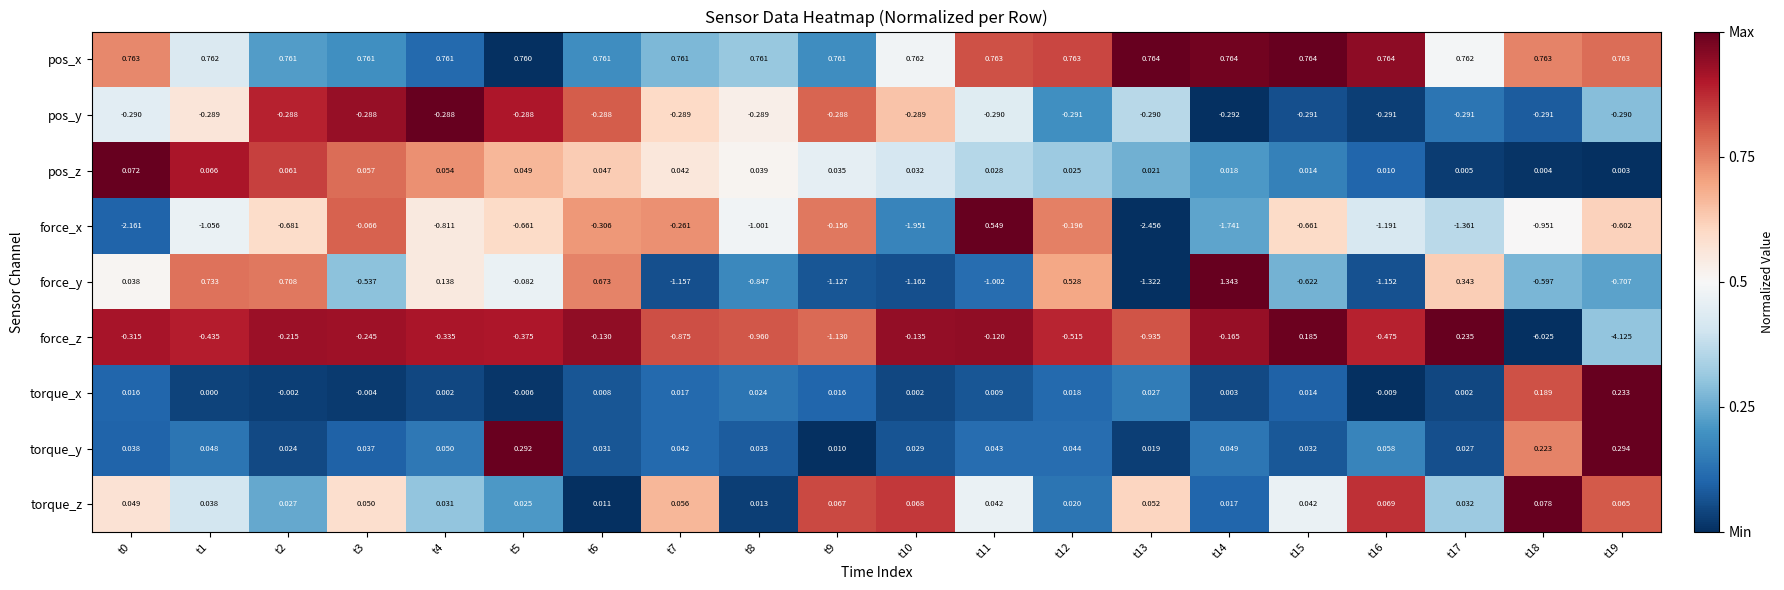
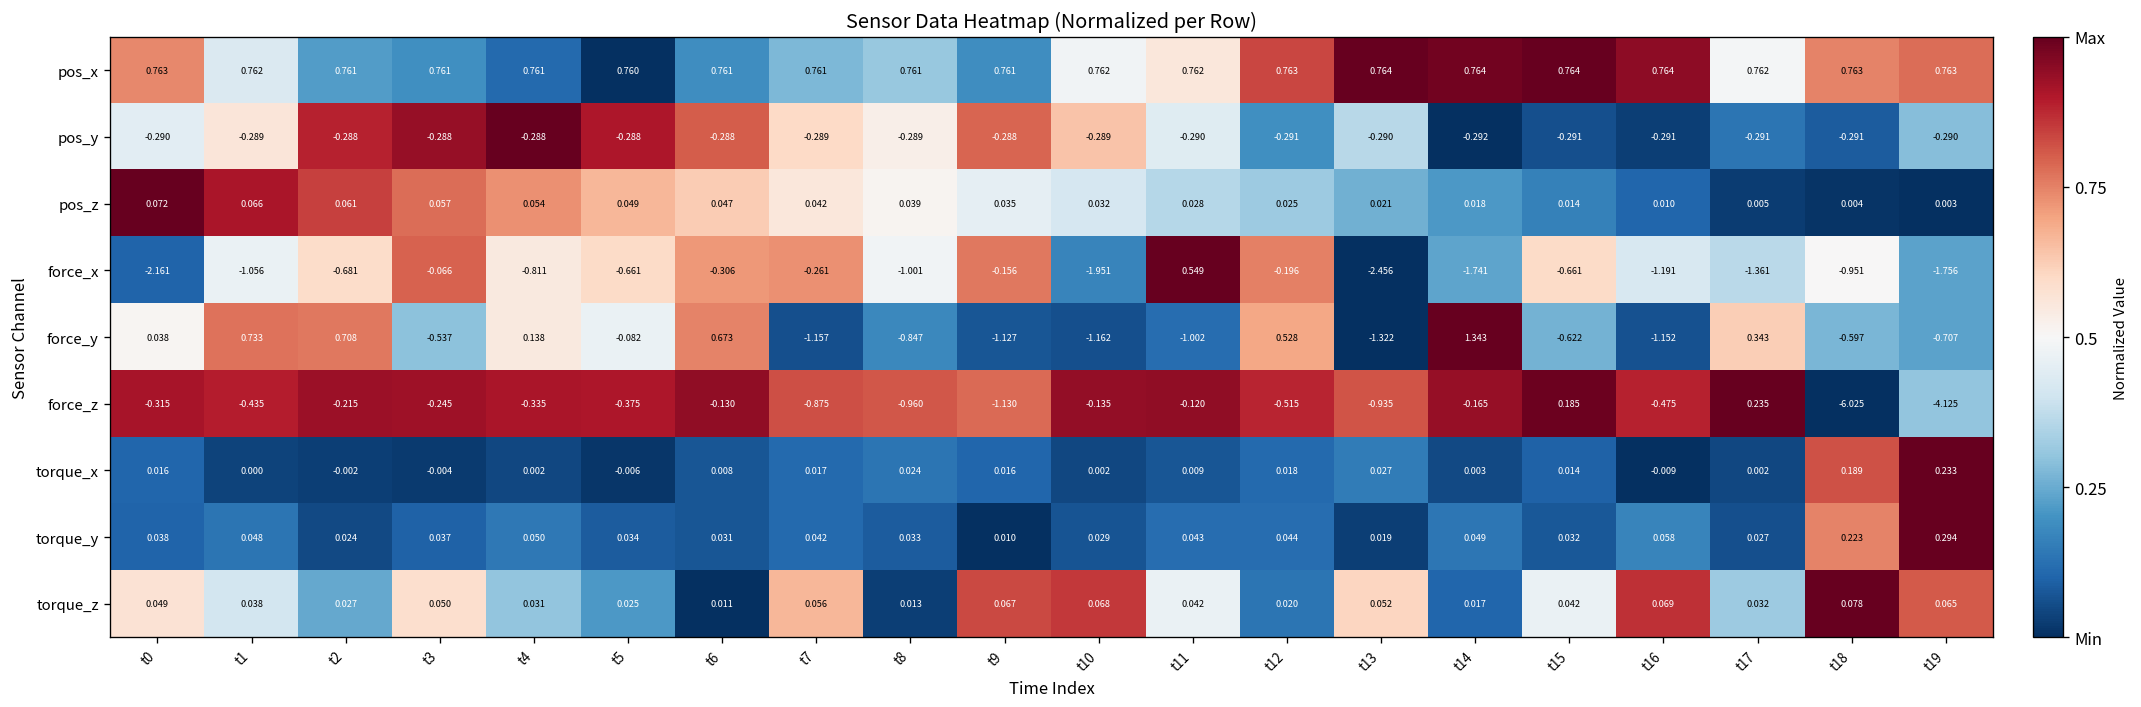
  {
    "pos_x": {
      "t0": 0.763,
      "t1": 0.762,
      "t2": 0.761,
      "t3": 0.761,
      "t4": 0.761,
      "t5": 0.760,
      "t6": 0.761,
      "t7": 0.761,
      "t8": 0.761,
      "t9": 0.761,
      "t10": 0.762,
-     "t11": 0.763,
+     "t11": 0.762,
      "t12": 0.763,
      "t13": 0.764,
      "t14": 0.764,
      "t15": 0.764,
      "t16": 0.764,
      "t17": 0.762,
      "t18": 0.763,
      "t19": 0.763
    },
    "pos_y": {
      "t0": -0.290,
      "t1": -0.289,
      "t2": -0.288,
      "t3": -0.288,
      "t4": -0.288,
      "t5": -0.288,
      "t6": -0.288,
      "t7": -0.289,
      "t8": -0.289,
      "t9": -0.288,
      "t10": -0.289,
      "t11": -0.290,
      "t12": -0.291,
      "t13": -0.290,
      "t14": -0.292,
      "t15": -0.291,
      "t16": -0.291,
      "t17": -0.291,
      "t18": -0.291,
      "t19": -0.290
    },
    "pos_z": {
      "t0": 0.072,
      "t1": 0.066,
      "t2": 0.061,
      "t3": 0.057,
      "t4": 0.054,
      "t5": 0.049,
      "t6": 0.047,
      "t7": 0.042,
      "t8": 0.039,
      "t9": 0.035,
      "t10": 0.032,
      "t11": 0.028,
      "t12": 0.025,
      "t13": 0.021,
      "t14": 0.018,
      "t15": 0.014,
      "t16": 0.010,
      "t17": 0.005,
      "t18": 0.004,
      "t19": 0.003
    },
    "force_x": {
      "t0": -2.161,
      "t1": -1.056,
      "t2": -0.681,
      "t3": -0.066,
      "t4": -0.811,
      "t5": -0.661,
      "t6": -0.306,
      "t7": -0.261,
      "t8": -1.001,
      "t9": -0.156,
      "t10": -1.951,
      "t11": 0.549,
      "t12": -0.196,
      "t13": -2.456,
      "t14": -1.741,
      "t15": -0.661,
      "t16": -1.191,
      "t17": -1.361,
      "t18": -0.951,
-     "t19": -0.602
+     "t19": -1.756
    },
    "force_y": {
      "t0": 0.038,
      "t1": 0.733,
      "t2": 0.708,
      "t3": -0.537,
      "t4": 0.138,
      "t5": -0.082,
      "t6": 0.673,
      "t7": -1.157,
      "t8": -0.847,
      "t9": -1.127,
      "t10": -1.162,
      "t11": -1.002,
      "t12": 0.528,
      "t13": -1.322,
      "t14": 1.343,
      "t15": -0.622,
      "t16": -1.152,
      "t17": 0.343,
      "t18": -0.597,
      "t19": -0.707
    },
    "force_z": {
      "t0": -0.315,
      "t1": -0.435,
      "t2": -0.215,
      "t3": -0.245,
      "t4": -0.335,
      "t5": -0.375,
      "t6": -0.130,
      "t7": -0.875,
      "t8": -0.960,
      "t9": -1.130,
      "t10": -0.135,
      "t11": -0.120,
      "t12": -0.515,
      "t13": -0.935,
      "t14": -0.165,
      "t15": 0.185,
      "t16": -0.475,
      "t17": 0.235,
      "t18": -6.025,
      "t19": -4.125
    },
    "torque_x": {
      "t0": 0.016,
      "t1": 0.000,
      "t2": -0.002,
      "t3": -0.004,
      "t4": 0.002,
      "t5": -0.006,
      "t6": 0.008,
      "t7": 0.017,
      "t8": 0.024,
      "t9": 0.016,
      "t10": 0.002,
      "t11": 0.009,
      "t12": 0.018,
      "t13": 0.027,
      "t14": 0.003,
      "t15": 0.014,
      "t16": -0.009,
      "t17": 0.002,
      "t18": 0.189,
      "t19": 0.233
    },
    "torque_y": {
      "t0": 0.038,
      "t1": 0.048,
      "t2": 0.024,
      "t3": 0.037,
      "t4": 0.050,
-     "t5": 0.292,
+     "t5": 0.034,
      "t6": 0.031,
      "t7": 0.042,
      "t8": 0.033,
      "t9": 0.010,
      "t10": 0.029,
      "t11": 0.043,
      "t12": 0.044,
      "t13": 0.019,
      "t14": 0.049,
      "t15": 0.032,
      "t16": 0.058,
      "t17": 0.027,
      "t18": 0.223,
      "t19": 0.294
    },
    "torque_z": {
      "t0": 0.049,
      "t1": 0.038,
      "t2": 0.027,
      "t3": 0.050,
      "t4": 0.031,
      "t5": 0.025,
      "t6": 0.011,
      "t7": 0.056,
      "t8": 0.013,
      "t9": 0.067,
      "t10": 0.068,
      "t11": 0.042,
      "t12": 0.020,
      "t13": 0.052,
      "t14": 0.017,
      "t15": 0.042,
      "t16": 0.069,
      "t17": 0.032,
      "t18": 0.078,
      "t19": 0.065
    }
  }
